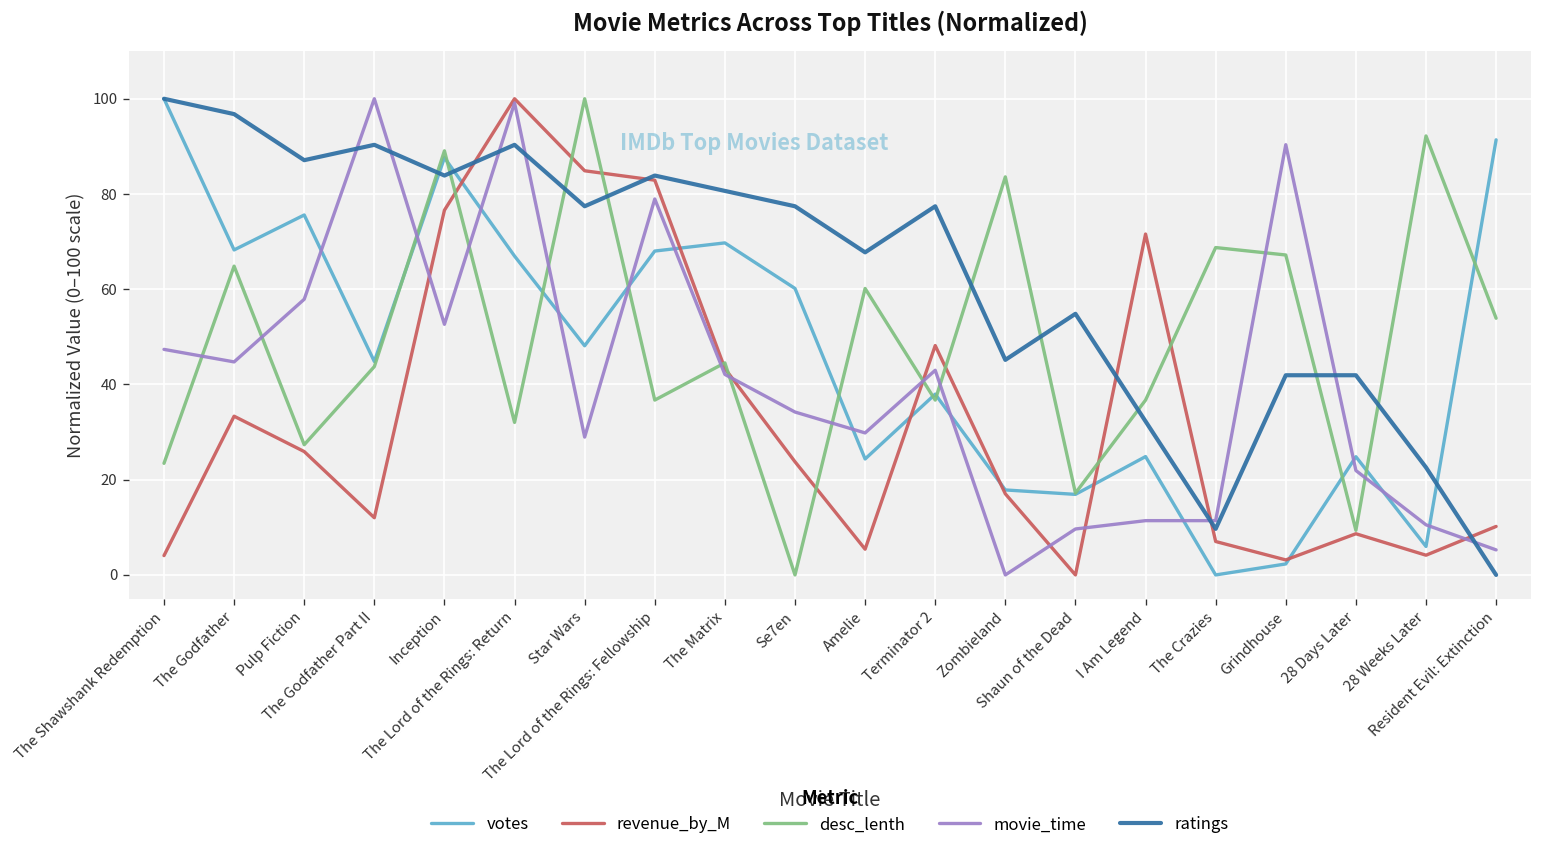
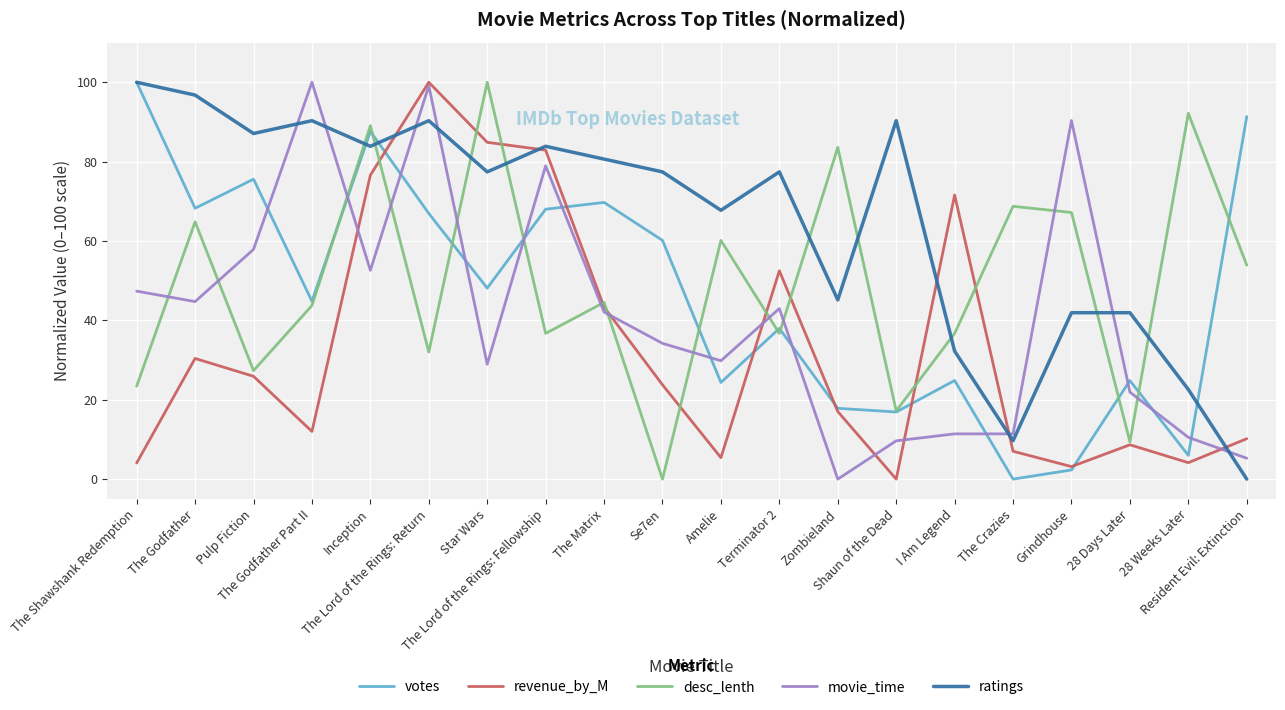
  {
    "votes": {
      "The Godfather": 68,
      "Pulp Fiction": 76,
      "The Godfather Part II": 45,
      "Inception": 88,
      "The Lord of the Rings: Return": 67,
      "Star Wars": 48,
      "The Lord of the Rings: Fellowship": 68,
      "The Matrix": 70,
      "Se7en": 60,
      "Amelie": 24,
      "Terminator 2": 38,
      "Zombieland": 18,
      "I Am Legend": 25,
      "The Crazies": 0,
      "Grindhouse": 2,
      "28 Days Later": 25,
      "28 Weeks Later": 6,
      "Resident Evil: Extinction": 91
    },
    "revenue_by_M": {
      "The Shawshank Redemption": 4,
-     "The Godfather": 33,
+     "The Godfather": 30,
      "Pulp Fiction": 26,
      "The Godfather Part II": 12,
      "Inception": 77,
      "The Lord of the Rings: Return": 100,
      "Star Wars": 85,
      "The Lord of the Rings: Fellowship": 83,
      "The Matrix": 43,
      "Se7en": 24,
      "Amelie": 5,
-     "Terminator 2": 48,
+     "Terminator 2": 53,
      "Zombieland": 17,
      "Shaun of the Dead": 0,
      "I Am Legend": 72,
      "The Crazies": 7,
      "Grindhouse": 3,
      "28 Days Later": 9,
      "28 Weeks Later": 4,
      "Resident Evil: Extinction": 10
    },
    "desc_lenth": {
      "The Shawshank Redemption": 23,
      "The Godfather": 65,
      "Pulp Fiction": 27,
      "The Godfather Part II": 44,
      "Inception": 89,
      "The Lord of the Rings: Return": 32,
      "Star Wars": 100,
      "The Lord of the Rings: Fellowship": 37,
      "The Matrix": 45,
      "Se7en": 0,
      "Amelie": 60,
      "Terminator 2": 37,
      "Zombieland": 84,
      "I Am Legend": 37,
      "The Crazies": 69,
      "Grindhouse": 67,
      "28 Days Later": 9,
      "28 Weeks Later": 92,
      "Resident Evil: Extinction": 54
    },
    "movie_time": {
      "The Shawshank Redemption": 47,
      "The Godfather": 45,
      "Pulp Fiction": 58,
      "The Godfather Part II": 100,
      "Inception": 53,
      "The Lord of the Rings: Return": 99,
      "Star Wars": 29,
      "The Lord of the Rings: Fellowship": 79,
      "The Matrix": 42,
      "Se7en": 34,
      "Amelie": 30,
      "Terminator 2": 43,
      "Zombieland": 0,
      "Shaun of the Dead": 10,
      "I Am Legend": 11,
      "The Crazies": 11,
      "Grindhouse": 90,
      "28 Days Later": 22,
      "28 Weeks Later": 11,
      "Resident Evil: Extinction": 5
    },
    "ratings": {
      "The Godfather": 97,
      "Pulp Fiction": 87,
      "The Godfather Part II": 90,
      "Inception": 84,
      "The Lord of the Rings: Return": 90,
      "Star Wars": 77,
      "The Lord of the Rings: Fellowship": 84,
      "The Matrix": 81,
      "Se7en": 77,
      "Amelie": 68,
      "Terminator 2": 77,
      "Zombieland": 45,
-     "Shaun of the Dead": 55,
+     "Shaun of the Dead": 90,
      "I Am Legend": 32,
      "The Crazies": 10,
      "Grindhouse": 42,
      "28 Days Later": 42,
      "28 Weeks Later": 23,
      "Resident Evil: Extinction": 0
    }
  }
